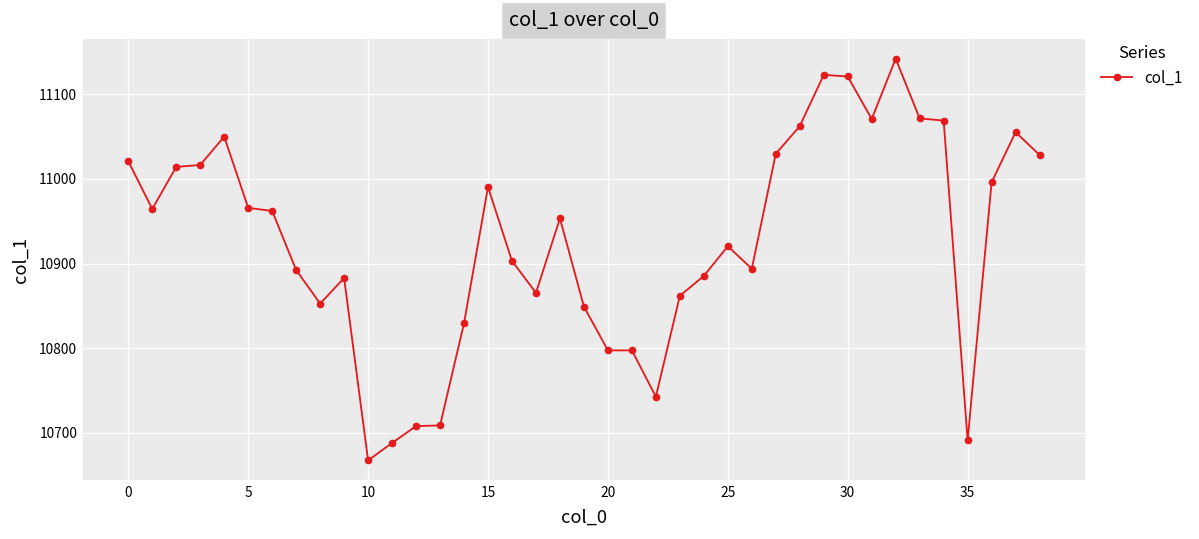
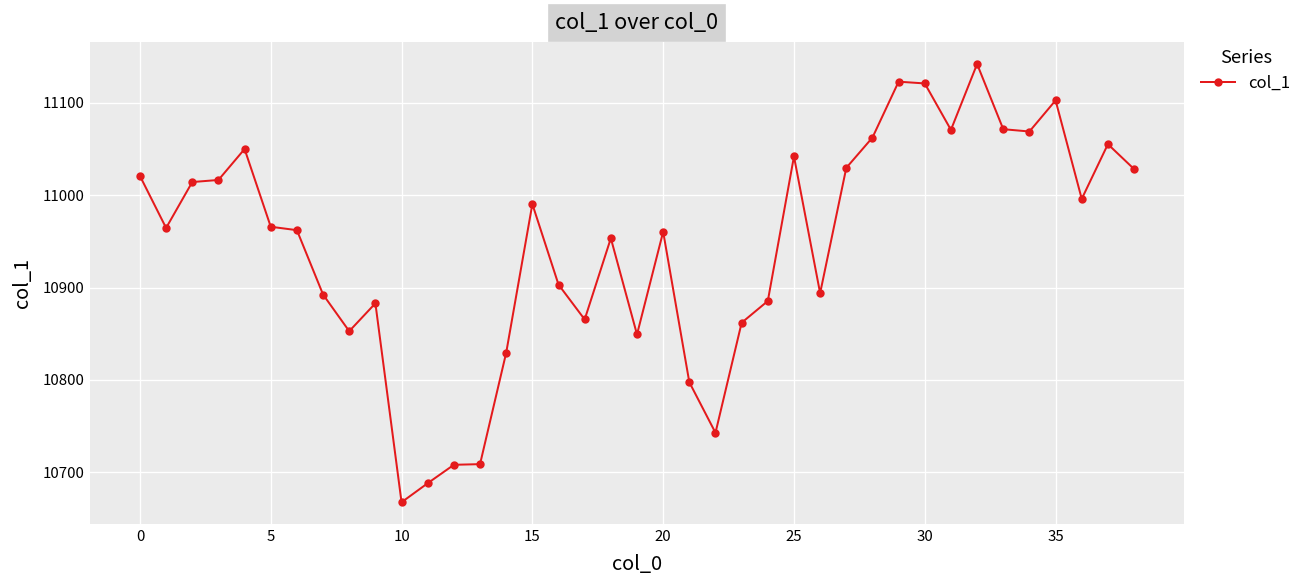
  {
    "0": 11020,
    "5": 10970,
    "10": 10670,
    "15": 10990,
-   "20": 10800,
-   "25": 10920,
+   "20": 10960,
+   "25": 11040,
    "30": 11120,
-   "35": 10690
+   "35": 11100
  }
